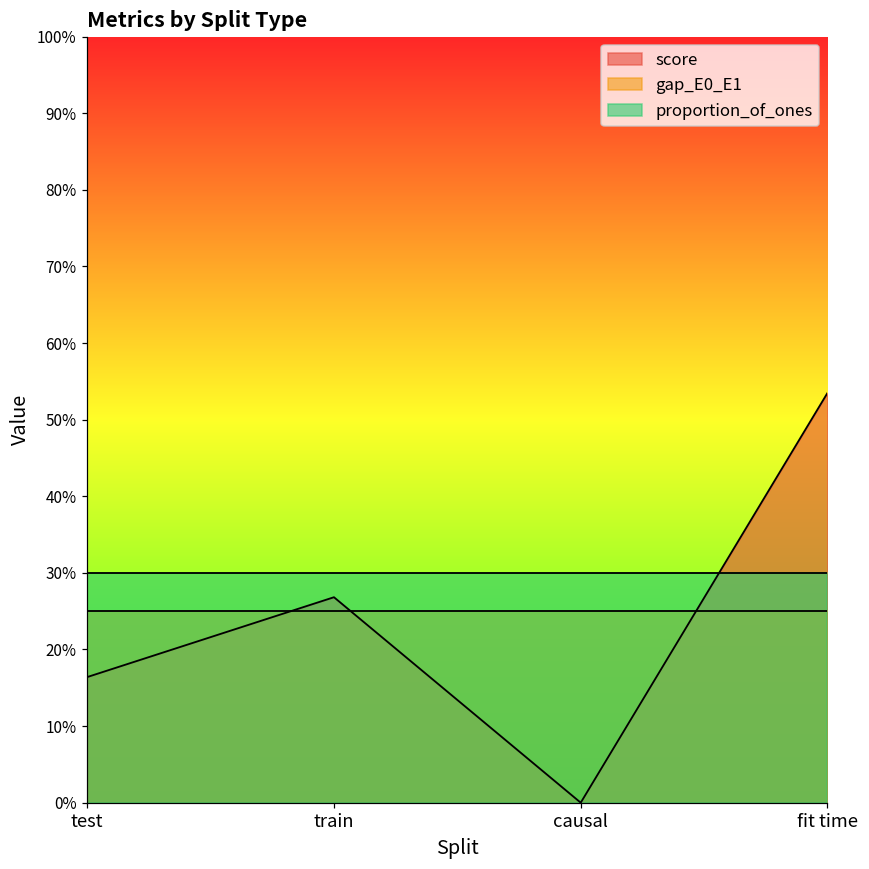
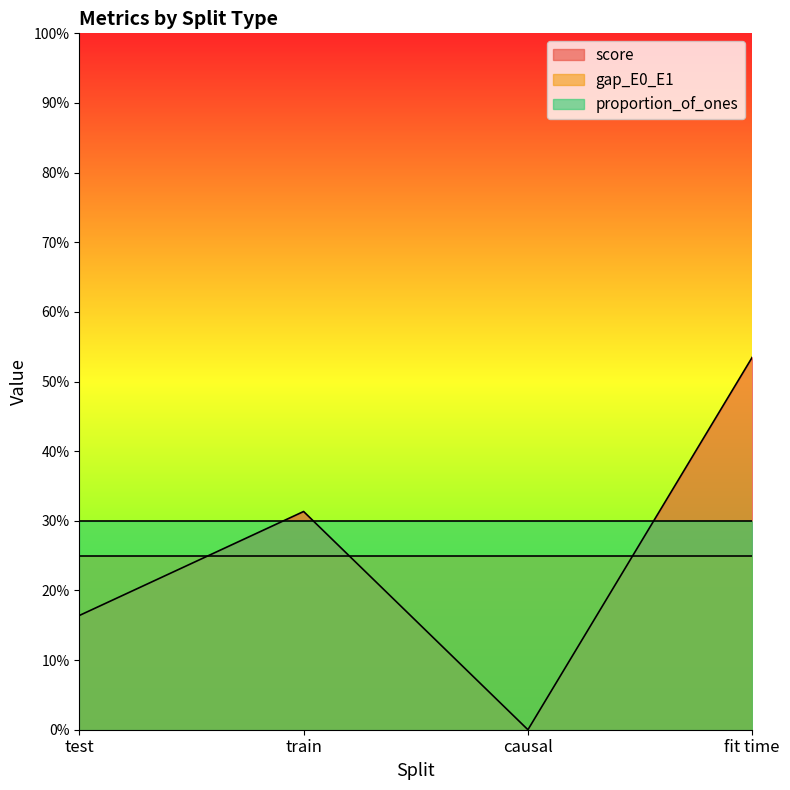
  {
    "score": {
      "test": "16%",
-     "train": "27%",
+     "train": "31%",
      "causal": "0%",
      "fit time": "53%"
    },
    "gap_E0_E1": {
      "test": "25%",
      "train": "25%",
      "causal": "25%",
      "fit time": "25%"
    },
    "proportion_of_ones": {
      "test": "30%",
      "train": "30%",
      "causal": "30%",
      "fit time": "30%"
    }
  }
